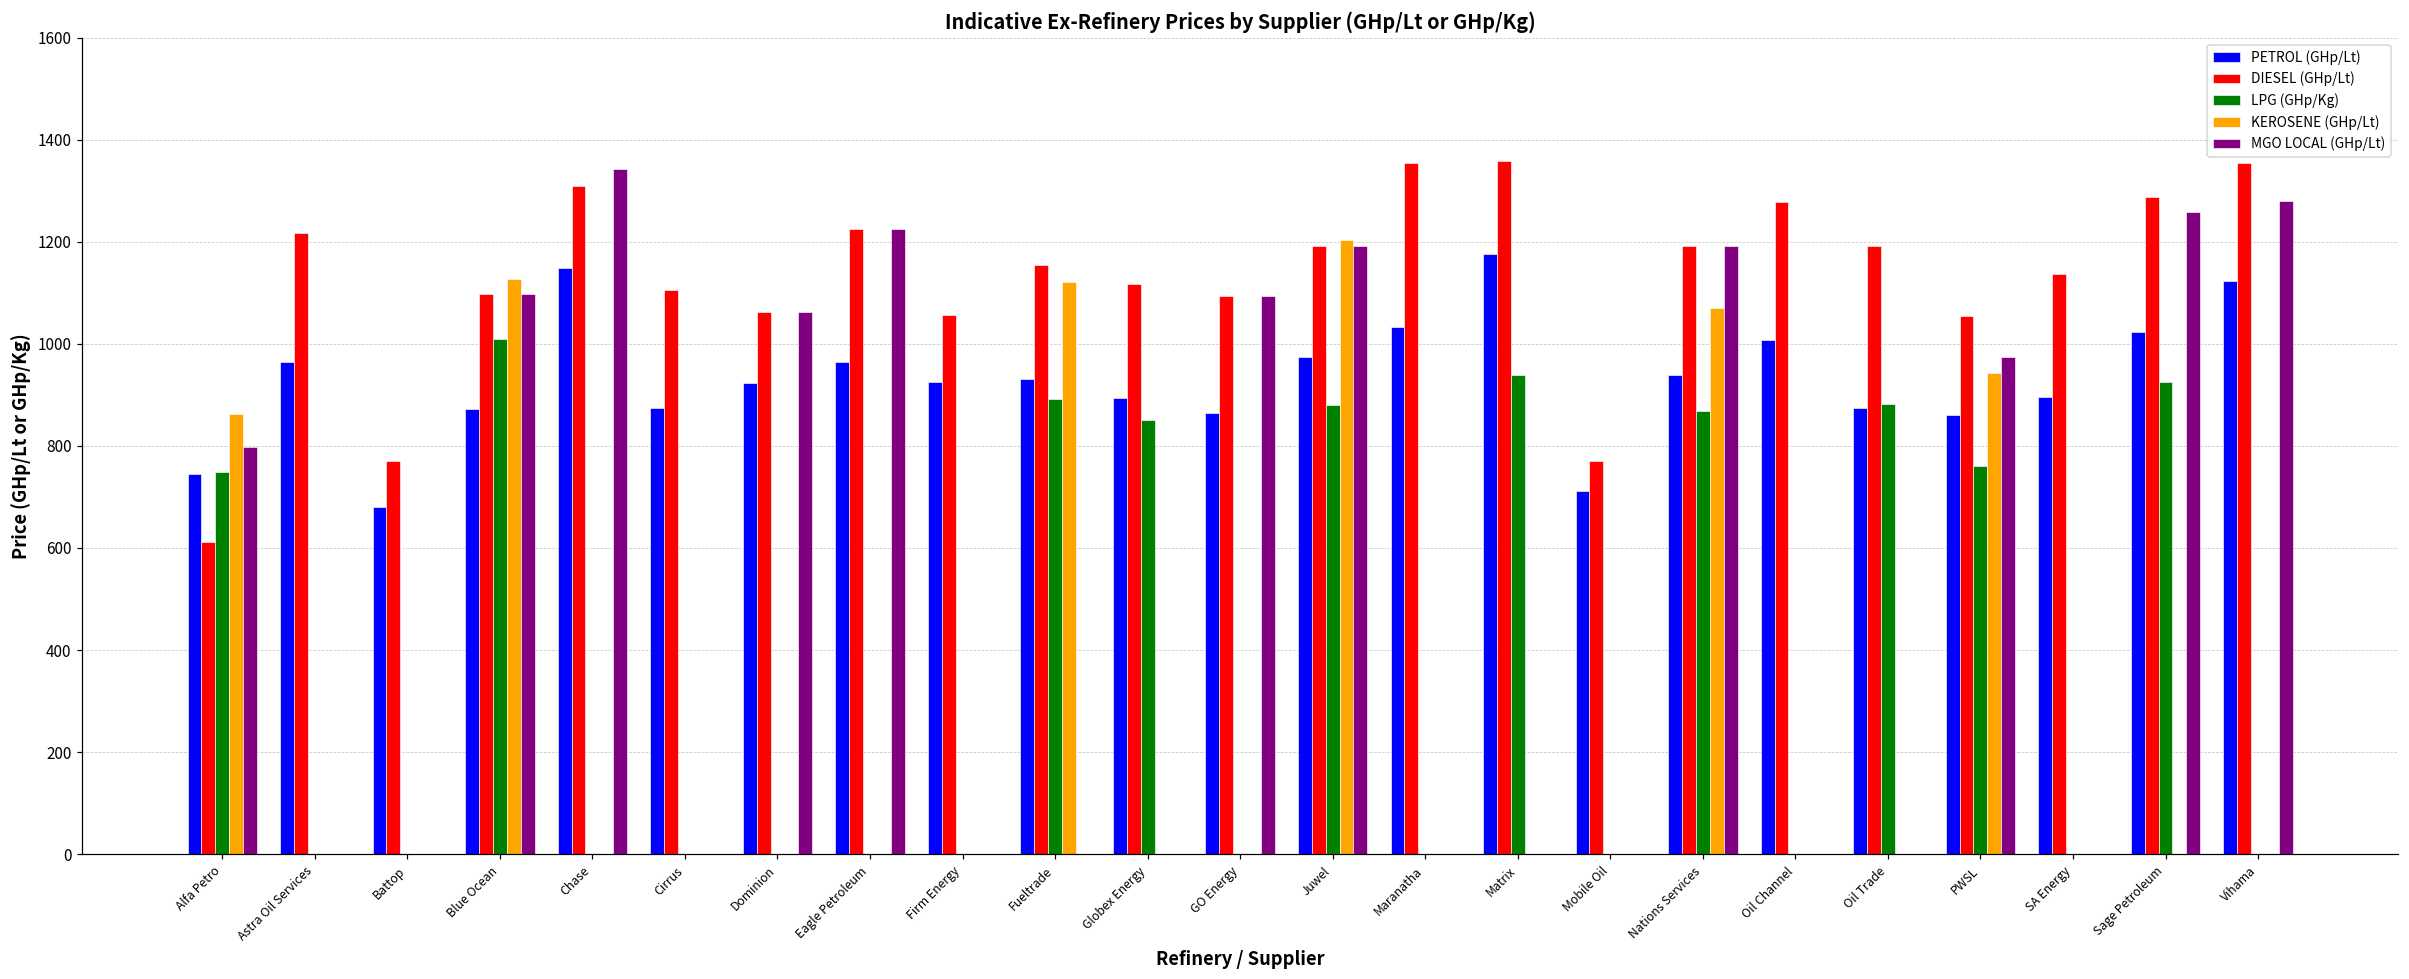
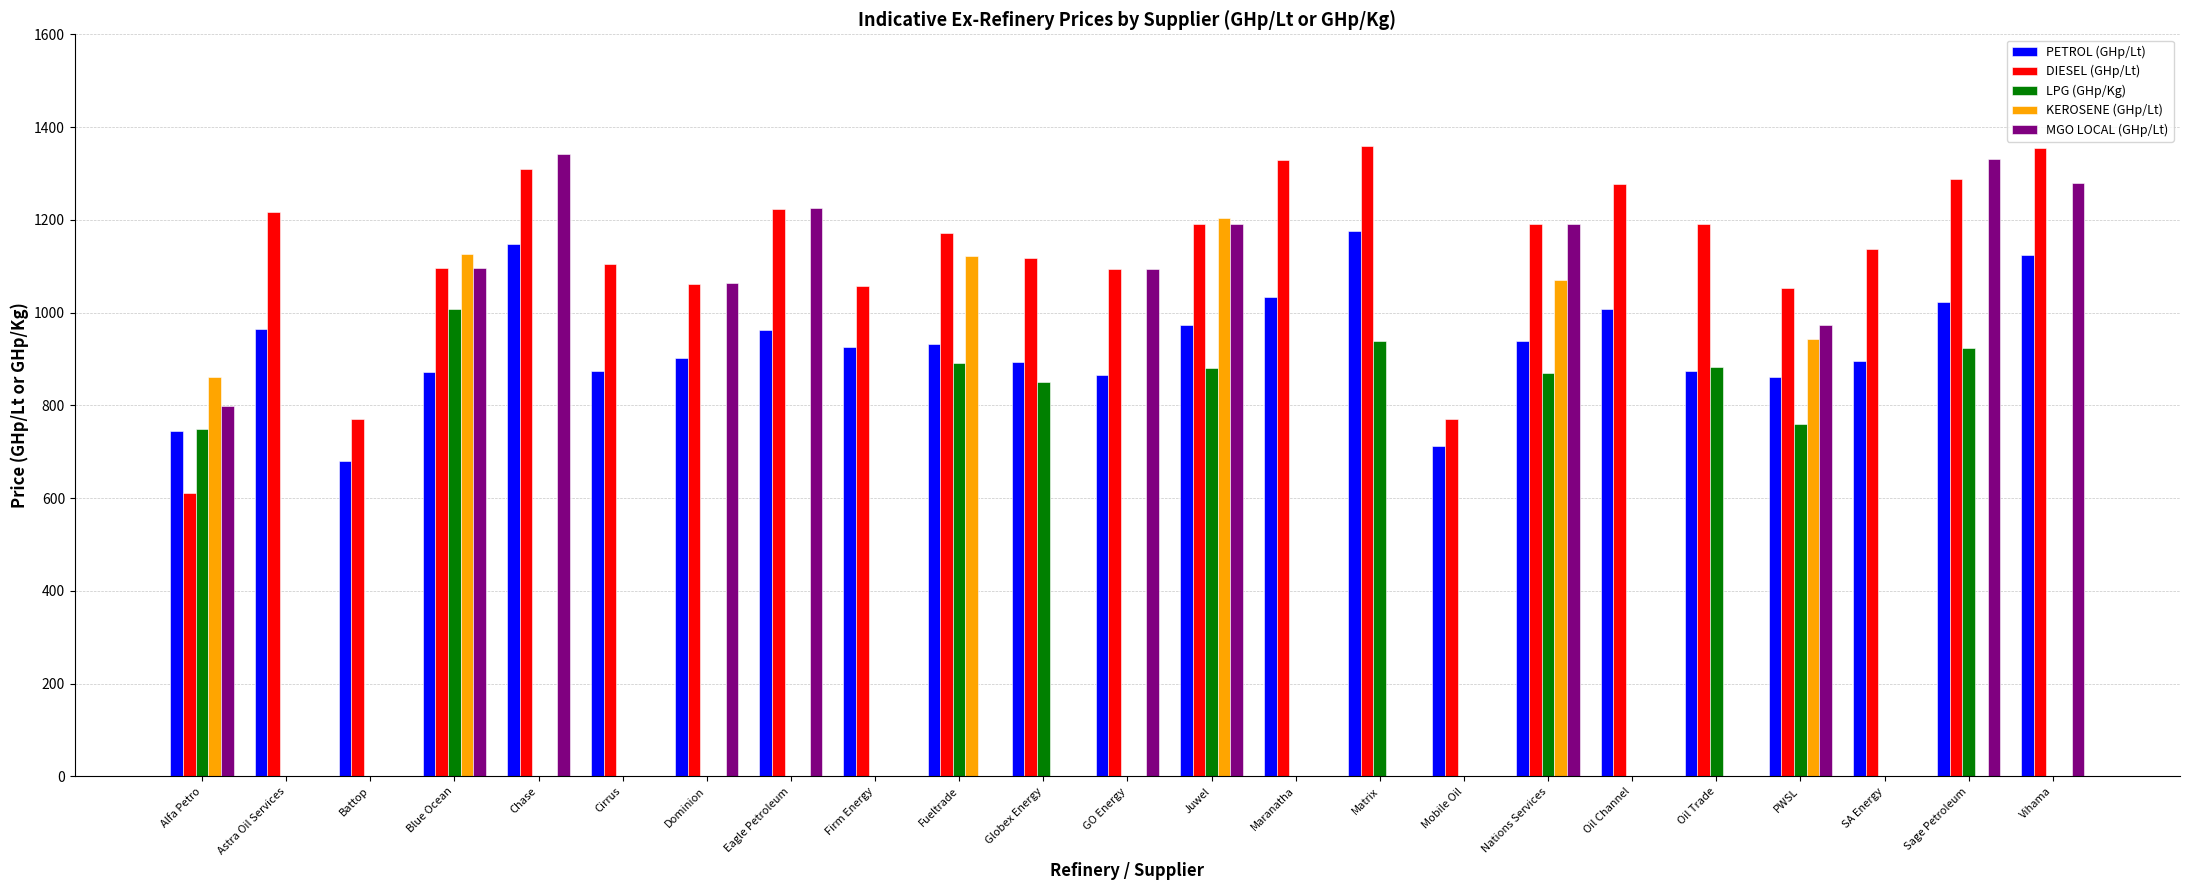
  {
    "PETROL (GHp/Lt)": {
      "Alfa Petro": 750,
      "Astra Oil Services": 960,
      "Battop": 680,
      "Blue Ocean": 870,
      "Chase": 1150,
      "Cirrus": 870,
-     "Dominion": 920,
+     "Dominion": 900,
      "Eagle Petroleum": 960,
      "Firm Energy": 930,
      "Fueltrade": 930,
      "Globex Energy": 890,
      "GO Energy": 860,
      "Juwel": 970,
      "Maranatha": 1030,
      "Matrix": 1180,
      "Mobile Oil": 710,
      "Nations Services": 940,
      "Oil Channel": 1010,
      "Oil Trade": 870,
      "PWSL": 860,
      "SA Energy": 900,
      "Sage Petroleum": 1020,
      "Vihama": 1120
    },
    "DIESEL (GHp/Lt)": {
      "Alfa Petro": 610,
      "Astra Oil Services": 1220,
      "Battop": 770,
      "Blue Ocean": 1100,
      "Chase": 1310,
      "Cirrus": 1110,
      "Dominion": 1060,
      "Eagle Petroleum": 1220,
      "Firm Energy": 1060,
-     "Fueltrade": 1150,
+     "Fueltrade": 1170,
      "Globex Energy": 1120,
      "GO Energy": 1090,
      "Juwel": 1190,
-     "Maranatha": 1350,
+     "Maranatha": 1330,
      "Matrix": 1360,
      "Mobile Oil": 770,
      "Nations Services": 1190,
      "Oil Channel": 1280,
      "Oil Trade": 1190,
      "PWSL": 1050,
      "SA Energy": 1140,
      "Sage Petroleum": 1290,
      "Vihama": 1350
    },
    "LPG (GHp/Kg)": {
      "Alfa Petro": 750,
      "Astra Oil Services": 0,
      "Battop": 0,
      "Blue Ocean": 1010,
      "Chase": 0,
      "Cirrus": 0,
      "Dominion": 0,
      "Eagle Petroleum": 0,
      "Firm Energy": 0,
      "Fueltrade": 890,
      "Globex Energy": 850,
      "GO Energy": 0,
      "Juwel": 880,
      "Maranatha": 0,
      "Matrix": 940,
      "Mobile Oil": 0,
      "Nations Services": 870,
      "Oil Channel": 0,
      "Oil Trade": 880,
      "PWSL": 760,
      "SA Energy": 0,
      "Sage Petroleum": 920,
      "Vihama": 0
    },
    "KEROSENE (GHp/Lt)": {
      "Alfa Petro": 860,
      "Astra Oil Services": 0,
      "Battop": 0,
      "Blue Ocean": 1130,
      "Chase": 0,
      "Cirrus": 0,
      "Dominion": 0,
      "Eagle Petroleum": 0,
      "Firm Energy": 0,
      "Fueltrade": 1120,
      "Globex Energy": 0,
      "GO Energy": 0,
      "Juwel": 1200,
      "Maranatha": 0,
      "Matrix": 0,
      "Mobile Oil": 0,
      "Nations Services": 1070,
      "Oil Channel": 0,
      "Oil Trade": 0,
      "PWSL": 940,
      "SA Energy": 0,
      "Sage Petroleum": 0,
      "Vihama": 0
    },
    "MGO LOCAL (GHp/Lt)": {
      "Alfa Petro": 800,
      "Astra Oil Services": 0,
      "Battop": 0,
      "Blue Ocean": 1100,
      "Chase": 1340,
      "Cirrus": 0,
      "Dominion": 1060,
      "Eagle Petroleum": 1230,
      "Firm Energy": 0,
      "Fueltrade": 0,
      "Globex Energy": 0,
      "GO Energy": 1090,
      "Juwel": 1190,
      "Maranatha": 0,
      "Matrix": 0,
      "Mobile Oil": 0,
      "Nations Services": 1190,
      "Oil Channel": 0,
      "Oil Trade": 0,
      "PWSL": 970,
      "SA Energy": 0,
-     "Sage Petroleum": 1260,
+     "Sage Petroleum": 1330,
      "Vihama": 1280
    }
  }
